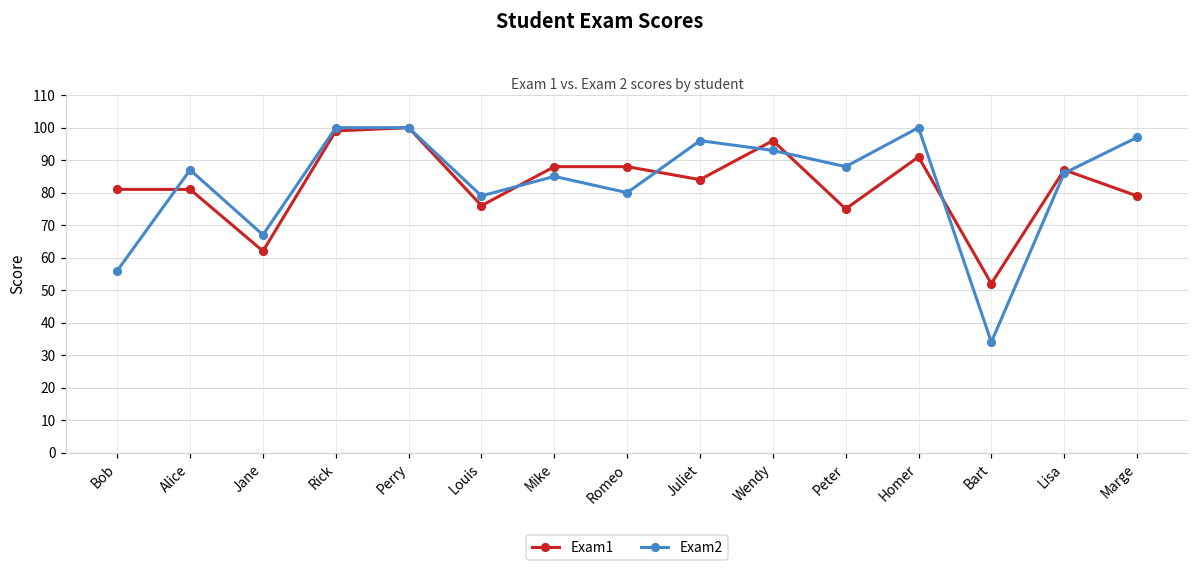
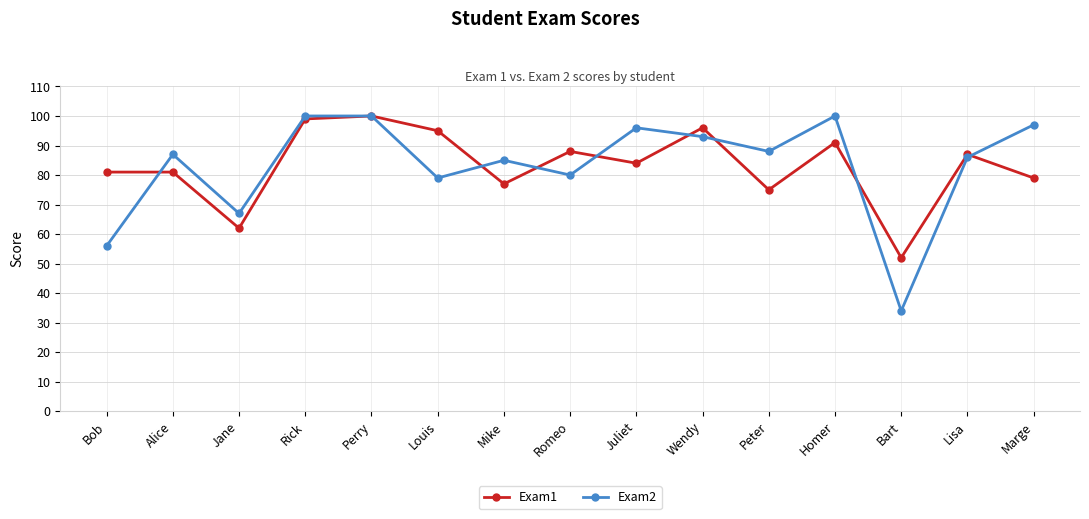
  {
    "Exam1": {
      "Bob": 81,
      "Alice": 81,
      "Jane": 62,
      "Rick": 99,
-     "Louis": 76,
-     "Mike": 88,
+     "Louis": 95,
+     "Mike": 77,
      "Romeo": 88,
      "Juliet": 84,
      "Wendy": 96,
      "Peter": 75,
      "Homer": 91,
      "Bart": 52,
      "Lisa": 87,
      "Marge": 79
    },
    "Exam2": {
      "Bob": 56,
      "Alice": 87,
      "Jane": 67,
      "Rick": 100,
      "Louis": 79,
      "Mike": 85,
      "Romeo": 80,
      "Juliet": 96,
      "Wendy": 93,
      "Peter": 88,
      "Homer": 100,
      "Bart": 34,
      "Lisa": 86,
      "Marge": 97
    }
  }
